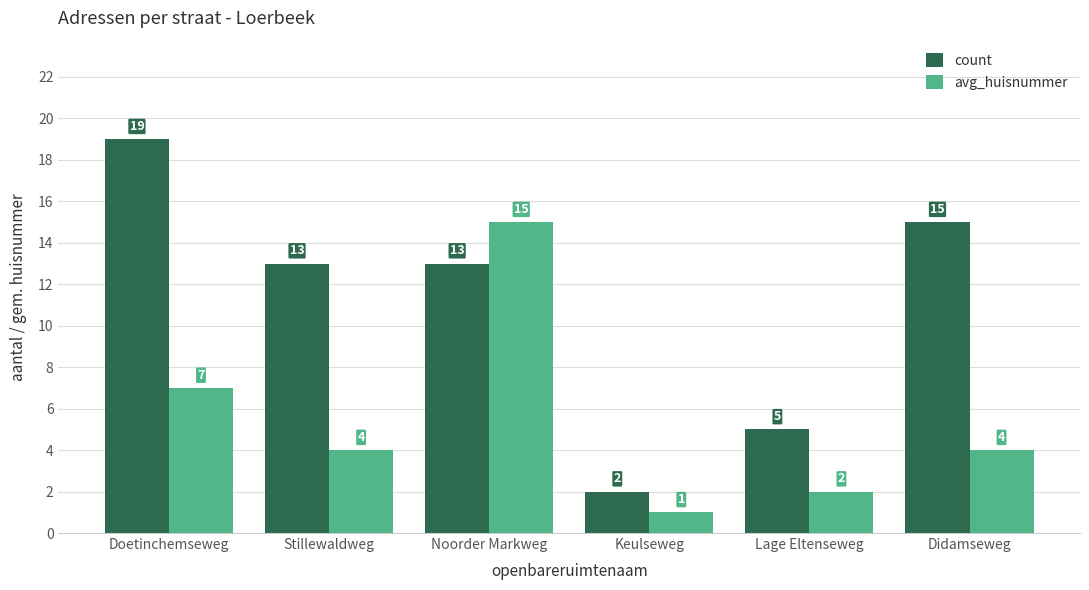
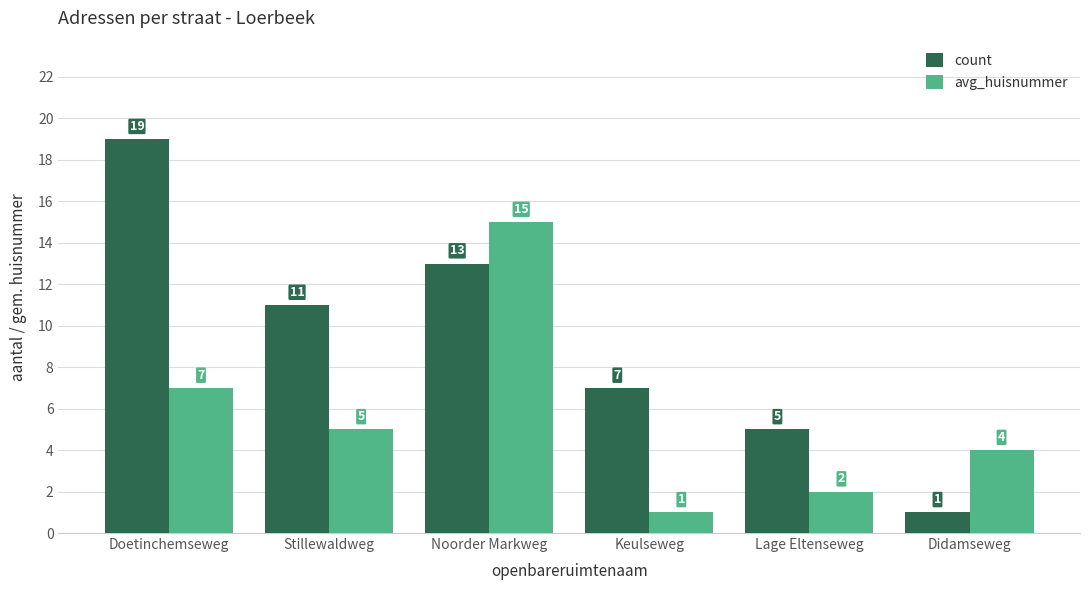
  {
    "count": {
-     "Stillewaldweg": 13,
-     "Keulseweg": 2,
-     "Didamseweg": 15
+     "Stillewaldweg": 11,
+     "Keulseweg": 7,
+     "Didamseweg": 1
    },
    "avg_huisnummer": {
-     "Stillewaldweg": 4
+     "Stillewaldweg": 5
    }
  }
